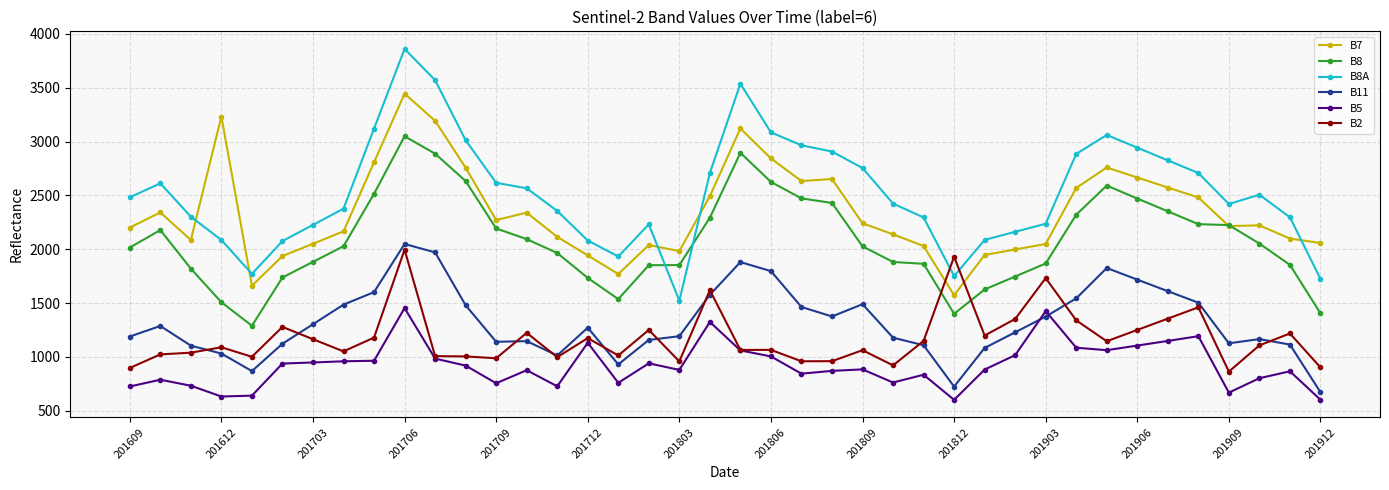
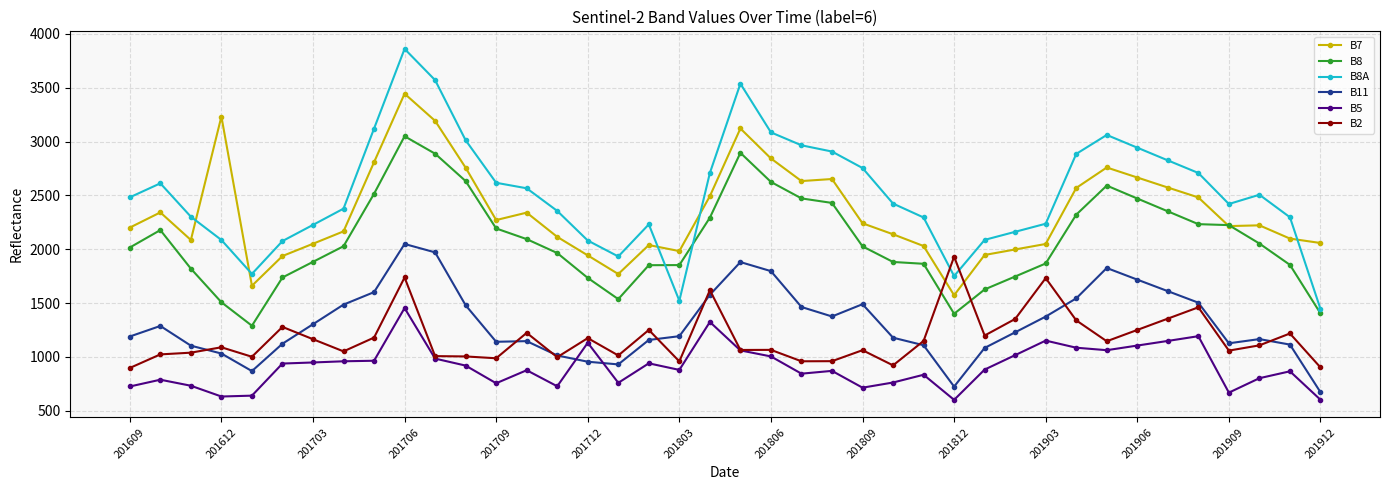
  {
    "B7": {
      "201609": 2200,
      "201612": 3230,
      "201703": 2050,
      "201706": 3440,
      "201709": 2270,
      "201712": 1940,
      "201803": 1980,
      "201806": 2840,
      "201809": 2240,
      "201812": 1570,
      "201903": 2050,
      "201906": 2670,
      "201912": 2060
    },
    "B8": {
      "201609": 2020,
      "201612": 1510,
      "201703": 1880,
      "201706": 3050,
      "201709": 2190,
      "201712": 1730,
      "201803": 1850,
      "201806": 2630,
      "201809": 2030,
      "201812": 1400,
      "201903": 1870,
      "201906": 2470,
      "201912": 1410
    },
    "B8A": {
      "201609": 2480,
      "201612": 2090,
      "201703": 2230,
      "201706": 3860,
      "201709": 2620,
      "201712": 2080,
      "201803": 1520,
      "201806": 3090,
      "201809": 2750,
      "201812": 1750,
      "201903": 2240,
      "201906": 2940,
      "201909": 2420,
-     "201912": 1720
+     "201912": 1450
    },
    "B11": {
      "201609": 1190,
      "201612": 1030,
      "201703": 1300,
      "201706": 2050,
      "201709": 1140,
-     "201712": 1270,
+     "201712": 960,
      "201803": 1190,
      "201806": 1800,
      "201809": 1490,
      "201812": 730,
      "201903": 1380,
      "201906": 1720,
      "201909": 1130,
      "201912": 670
    },
    "B5": {
      "201609": 730,
      "201612": 630,
      "201703": 950,
      "201706": 1450,
      "201709": 760,
      "201712": 1130,
      "201803": 880,
      "201806": 1010,
-     "201809": 890,
+     "201809": 720,
      "201812": 600,
-     "201903": 1430,
+     "201903": 1150,
      "201906": 1110,
      "201909": 670,
      "201912": 600
    },
    "B2": {
      "201609": 900,
      "201612": 1090,
      "201703": 1170,
-     "201706": 2000,
+     "201706": 1740,
      "201709": 990,
      "201712": 1180,
      "201803": 960,
      "201806": 1070,
      "201809": 1060,
      "201812": 1930,
      "201903": 1730,
      "201906": 1250,
-     "201909": 860,
+     "201909": 1060,
      "201912": 900
    }
  }
